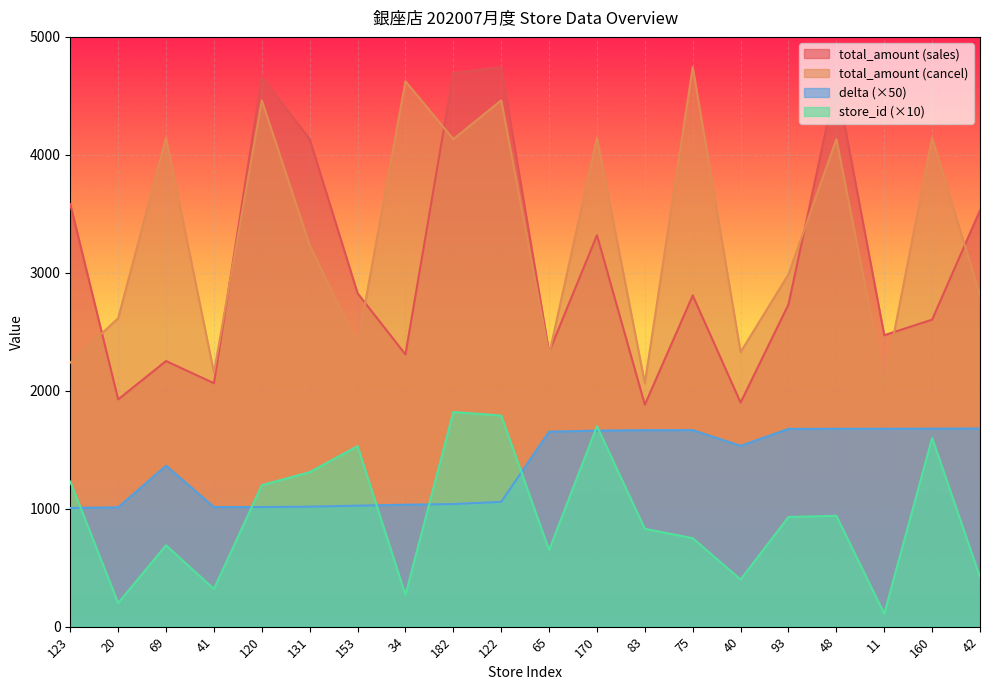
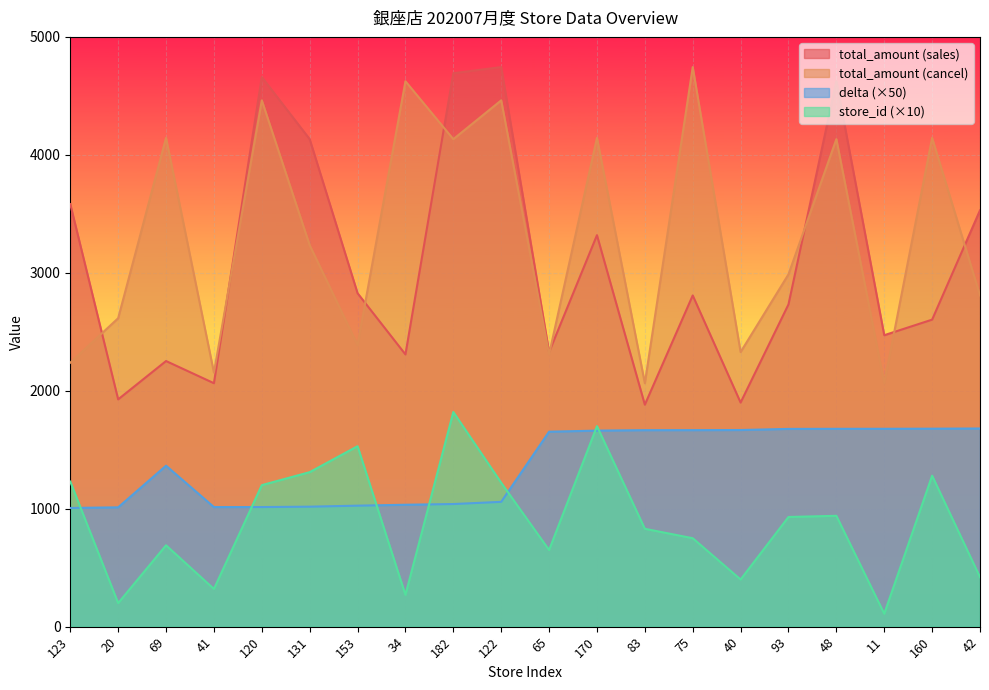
  {
    "delta (×50)": {
      "123": 1010,
      "20": 1010,
      "69": 1360,
      "41": 1010,
      "120": 1010,
      "131": 1020,
      "153": 1030,
      "34": 1030,
      "182": 1040,
      "122": 1060,
      "65": 1650,
      "170": 1660,
      "83": 1670,
      "75": 1670,
-     "40": 1530,
+     "40": 1670,
      "93": 1680,
      "48": 1680,
      "11": 1680,
      "160": 1680,
      "42": 1680
    },
    "store_id (×10)": {
      "123": 1230,
      "20": 200,
      "69": 690,
      "41": 320,
      "120": 1200,
      "131": 1310,
      "153": 1530,
      "34": 270,
      "182": 1820,
-     "122": 1790,
+     "122": 1220,
      "65": 650,
      "170": 1700,
      "83": 830,
      "75": 750,
      "40": 400,
      "93": 930,
      "48": 940,
      "11": 110,
-     "160": 1600,
+     "160": 1280,
      "42": 420
    }
  }
